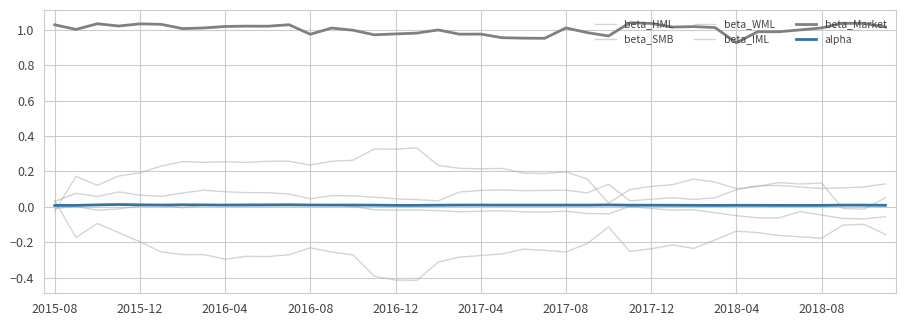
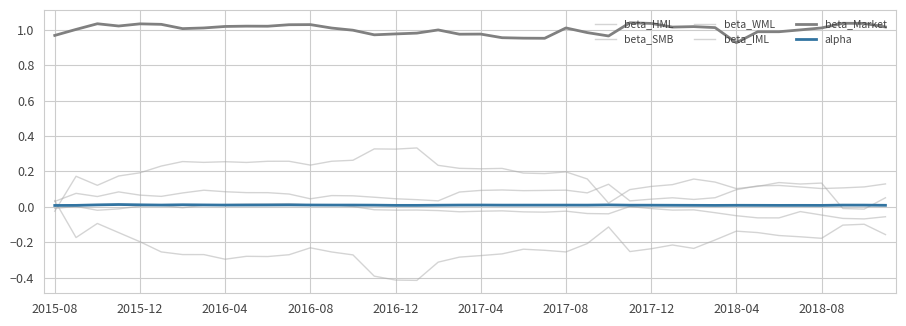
  {
    "beta_Market": {
-     "2015-08": 1.03,
+     "2015-08": 0.97,
      "2015-12": 1.03,
      "2016-04": 1.02,
-     "2016-08": 0.97,
+     "2016-08": 1.03,
      "2016-12": 0.98,
      "2017-04": 0.98,
      "2017-08": 1.01,
      "2017-12": 1.04,
      "2018-04": 0.93,
      "2018-08": 1.01
    },
    "alpha": {
      "2015-08": 0.01,
      "2016-12": 0.01,
      "2017-04": 0.01,
      "2017-08": 0.01,
      "2017-12": 0.01,
      "2018-04": 0.01,
      "2018-08": 0.01
    }
  }
